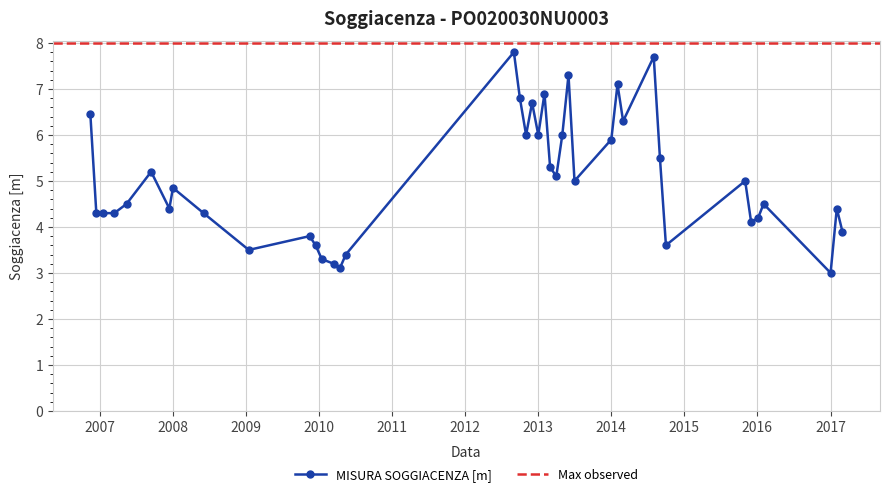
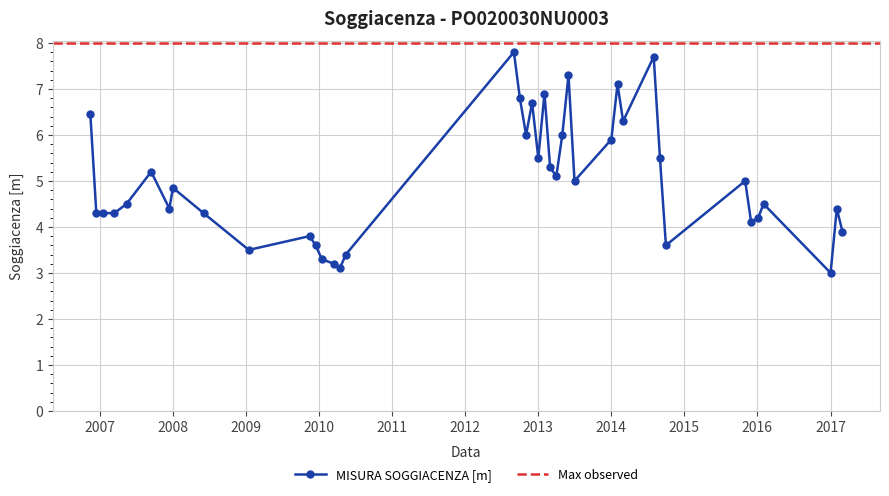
  {
-   "2013": 6.0,
+   "2013": 5.5,
    "2014": 5.9,
    "2017": 3.0
  }
